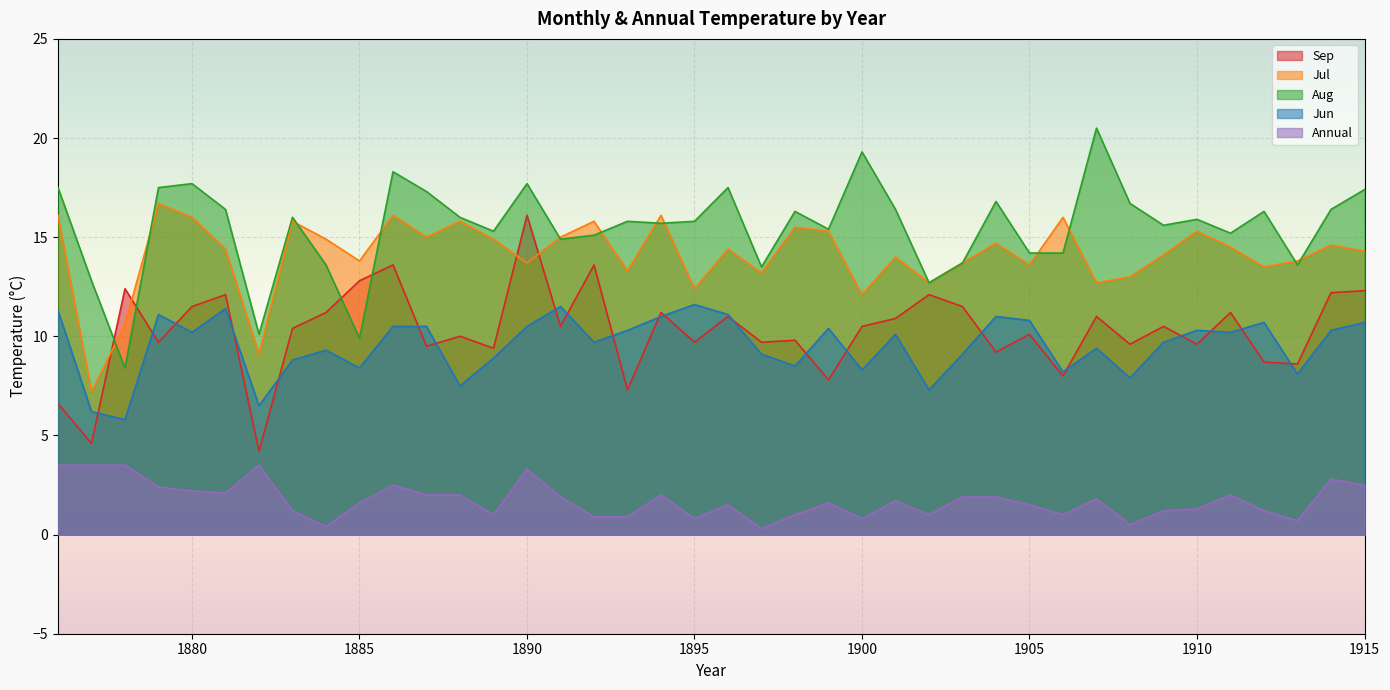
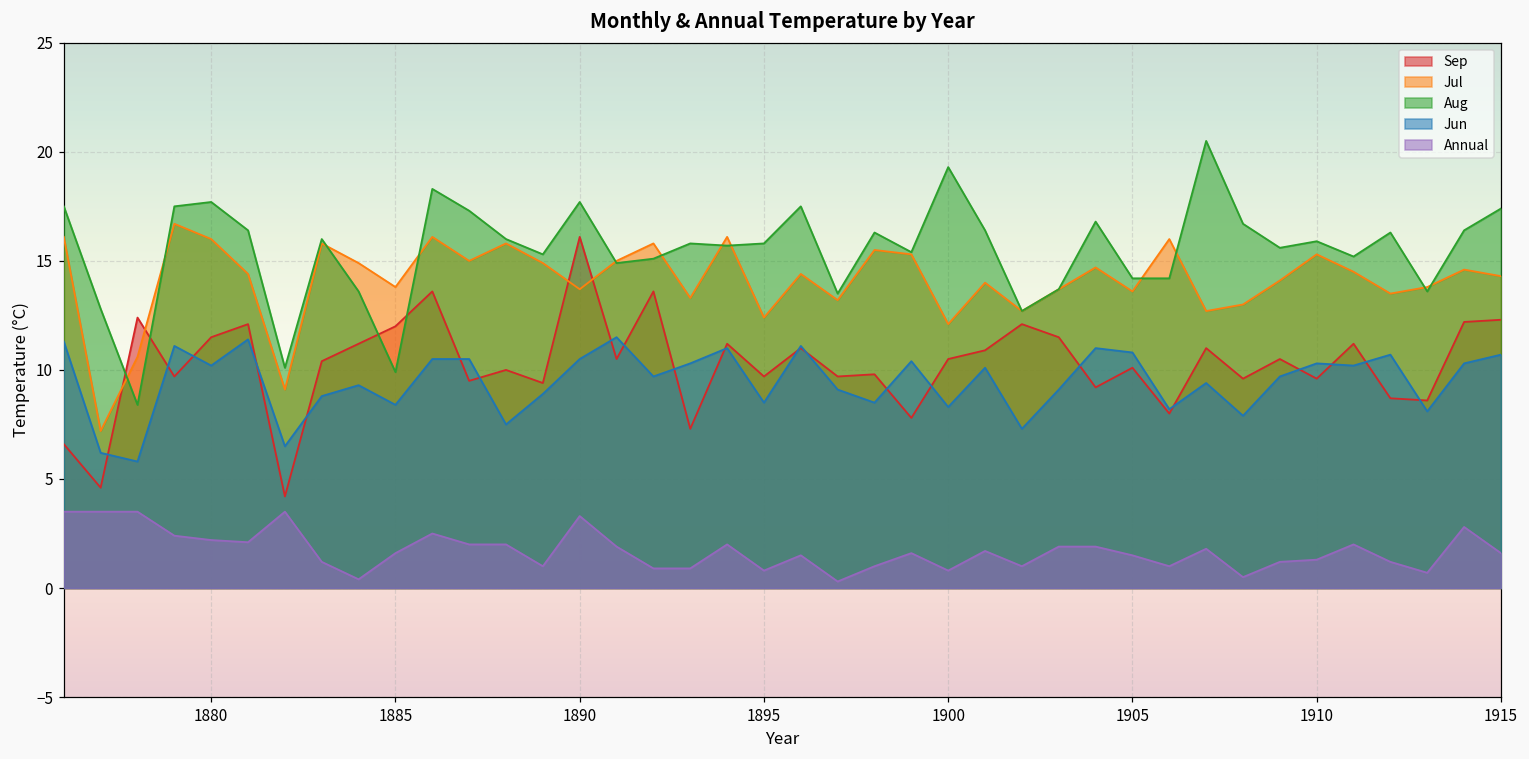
  {
    "Sep": {
      "1880": 11.5,
-     "1885": 12.8,
+     "1885": 12.0,
      "1890": 16.1,
      "1895": 9.7,
      "1900": 10.5,
      "1905": 10.1,
      "1910": 9.6,
      "1915": 12.3
    },
    "Jul": {
      "1880": 16.0,
      "1885": 13.8,
      "1890": 13.7,
      "1895": 12.4,
      "1900": 12.1,
      "1905": 13.6,
      "1910": 15.3,
      "1915": 14.3
    },
    "Aug": {
      "1880": 17.7,
      "1885": 9.9,
      "1890": 17.7,
      "1895": 15.8,
      "1900": 19.3,
      "1905": 14.2,
      "1910": 15.9,
      "1915": 17.4
    },
    "Jun": {
      "1880": 10.2,
      "1885": 8.4,
      "1890": 10.5,
-     "1895": 11.6,
+     "1895": 8.5,
      "1900": 8.3,
      "1905": 10.8,
      "1910": 10.3,
      "1915": 10.7
    },
    "Annual": {
      "1880": 2.2,
      "1885": 1.6,
      "1890": 3.3,
      "1895": 0.8,
      "1900": 0.8,
      "1905": 1.5,
      "1910": 1.3,
-     "1915": 2.5
+     "1915": 1.6
    }
  }
